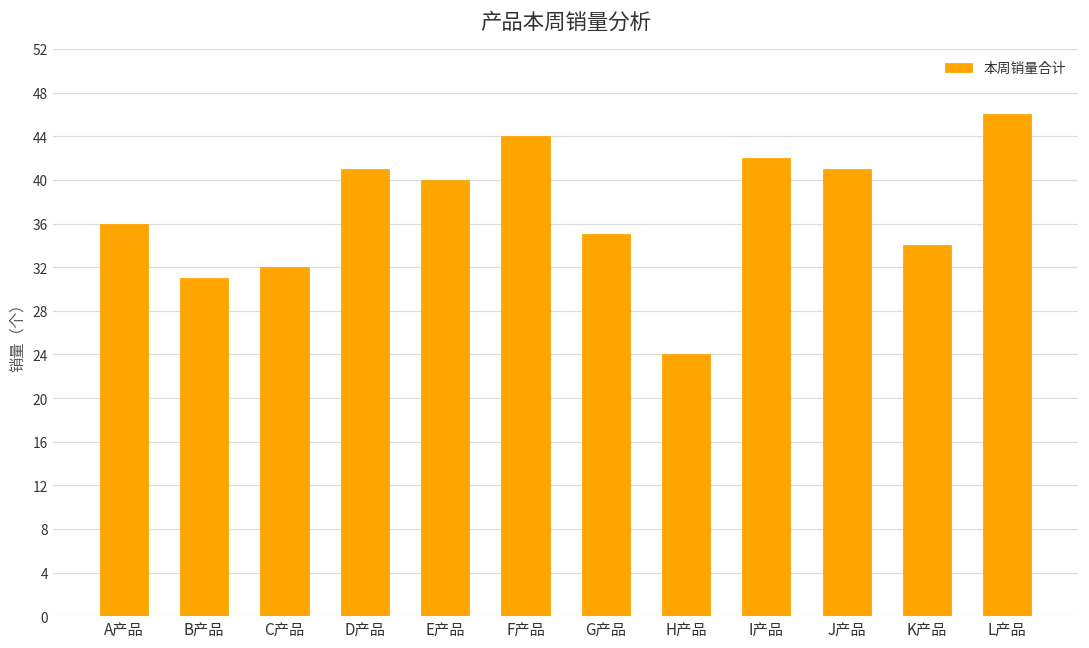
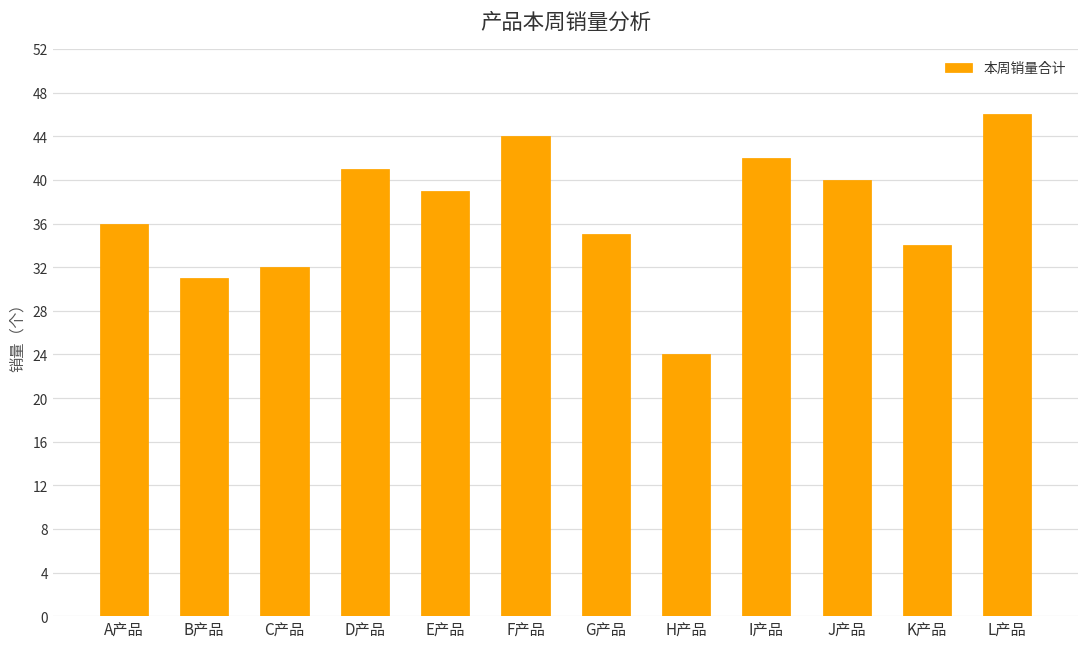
  {
    "A产品": 36,
    "B产品": 31,
    "C产品": 32,
    "D产品": 41,
-   "E产品": 40,
+   "E产品": 39,
    "F产品": 44,
    "G产品": 35,
    "H产品": 24,
    "I产品": 42,
-   "J产品": 41,
+   "J产品": 40,
    "K产品": 34,
    "L产品": 46
  }
